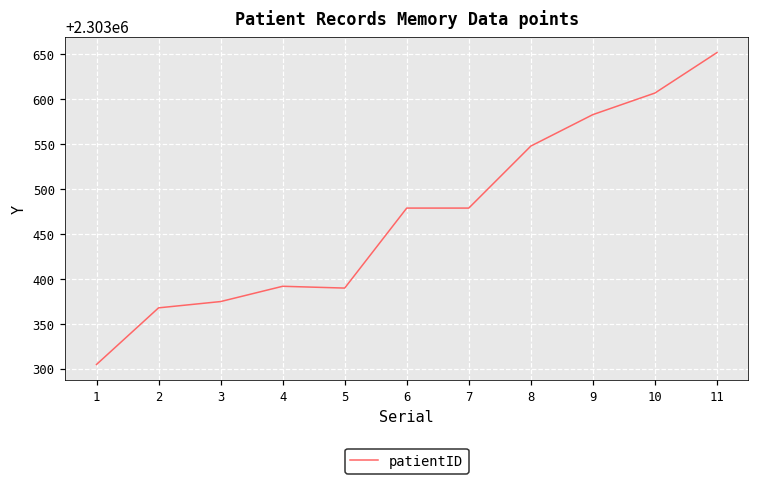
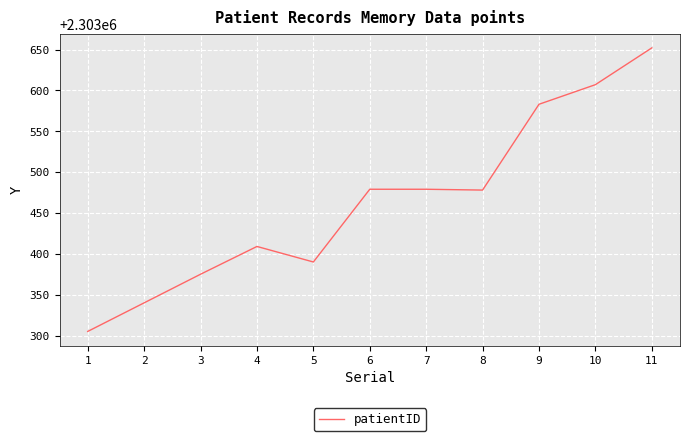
  {
    "1": 2303310,
-   "2": 2303370,
+   "2": 2303340,
    "3": 2303380,
-   "4": 2303390,
+   "4": 2303410,
    "5": 2303390,
    "6": 2303480,
    "7": 2303480,
-   "8": 2303550,
+   "8": 2303480,
    "9": 2303580,
    "10": 2303610,
    "11": 2303650
  }
